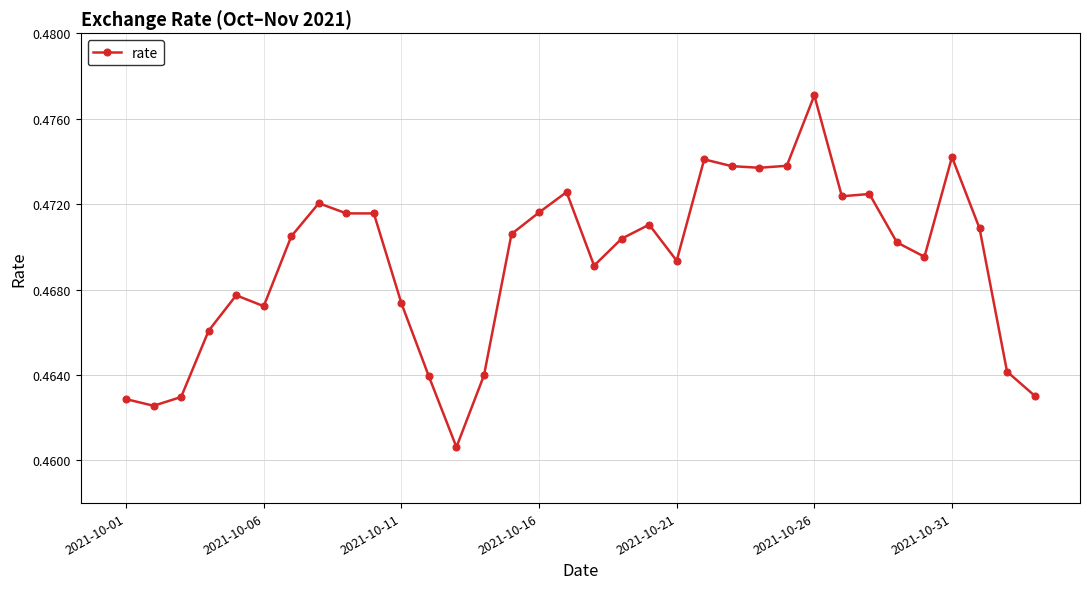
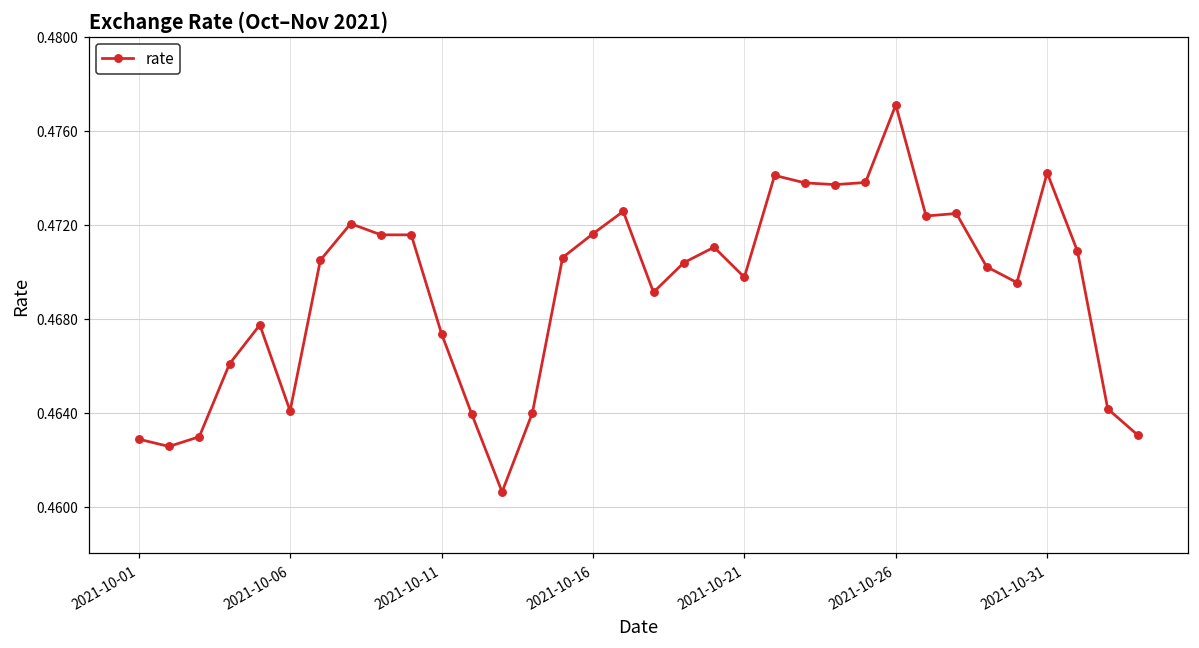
  {
    "2021-10-01": 0.4629,
-   "2021-10-06": 0.4672,
+   "2021-10-06": 0.4641,
    "2021-10-11": 0.4674,
    "2021-10-16": 0.4716,
-   "2021-10-21": 0.4694,
+   "2021-10-21": 0.4698,
    "2021-10-26": 0.4771,
    "2021-10-31": 0.4742
  }
